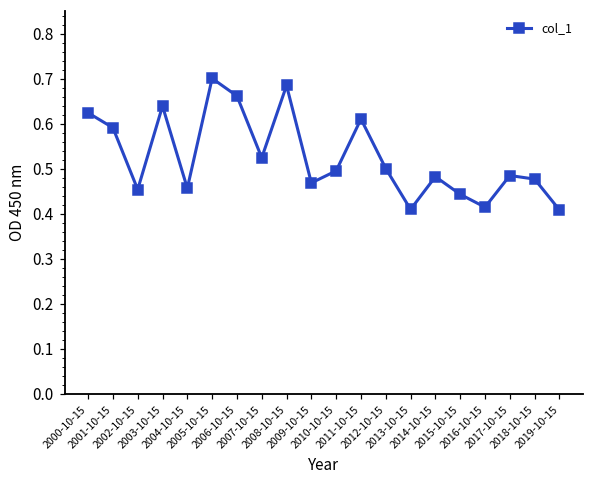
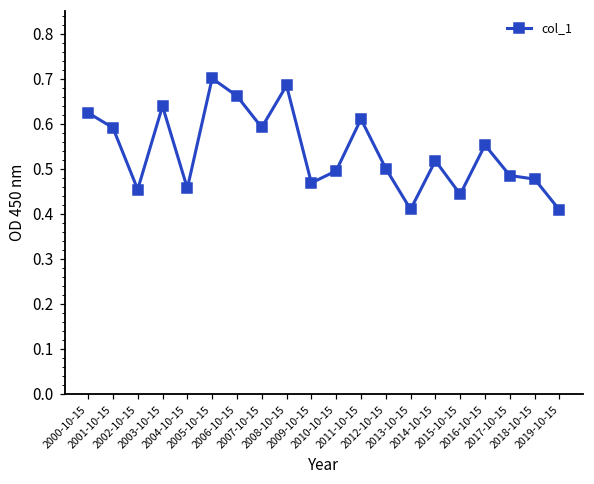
  {
    "2000-10-15": 0.62,
    "2001-10-15": 0.59,
    "2002-10-15": 0.45,
    "2003-10-15": 0.64,
    "2004-10-15": 0.46,
    "2005-10-15": 0.70,
    "2006-10-15": 0.66,
-   "2007-10-15": 0.52,
+   "2007-10-15": 0.59,
    "2008-10-15": 0.68,
    "2009-10-15": 0.47,
    "2010-10-15": 0.49,
    "2011-10-15": 0.61,
    "2012-10-15": 0.50,
    "2013-10-15": 0.41,
-   "2014-10-15": 0.48,
+   "2014-10-15": 0.52,
    "2015-10-15": 0.44,
-   "2016-10-15": 0.41,
+   "2016-10-15": 0.55,
    "2017-10-15": 0.48,
    "2018-10-15": 0.48,
    "2019-10-15": 0.41
  }
